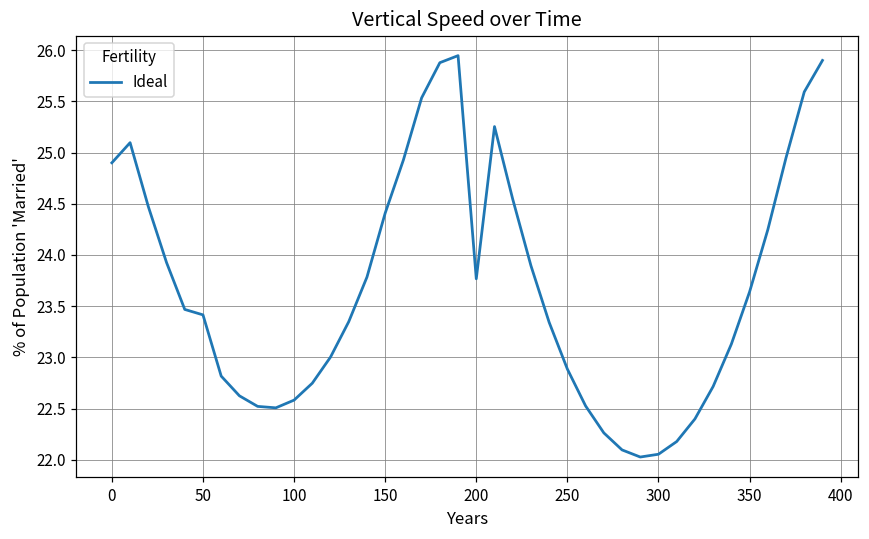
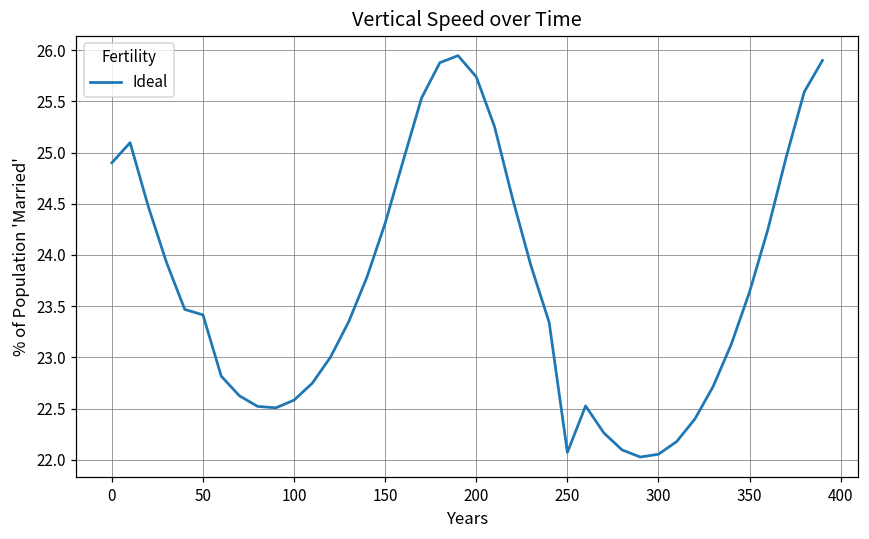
  {
    "0": 24.9,
    "50": 23.4,
    "100": 22.6,
-   "150": 24.4,
-   "200": 23.8,
-   "250": 22.9,
+   "150": 24.3,
+   "200": 25.7,
+   "250": 22.1,
    "300": 22.1,
    "350": 23.6
  }
